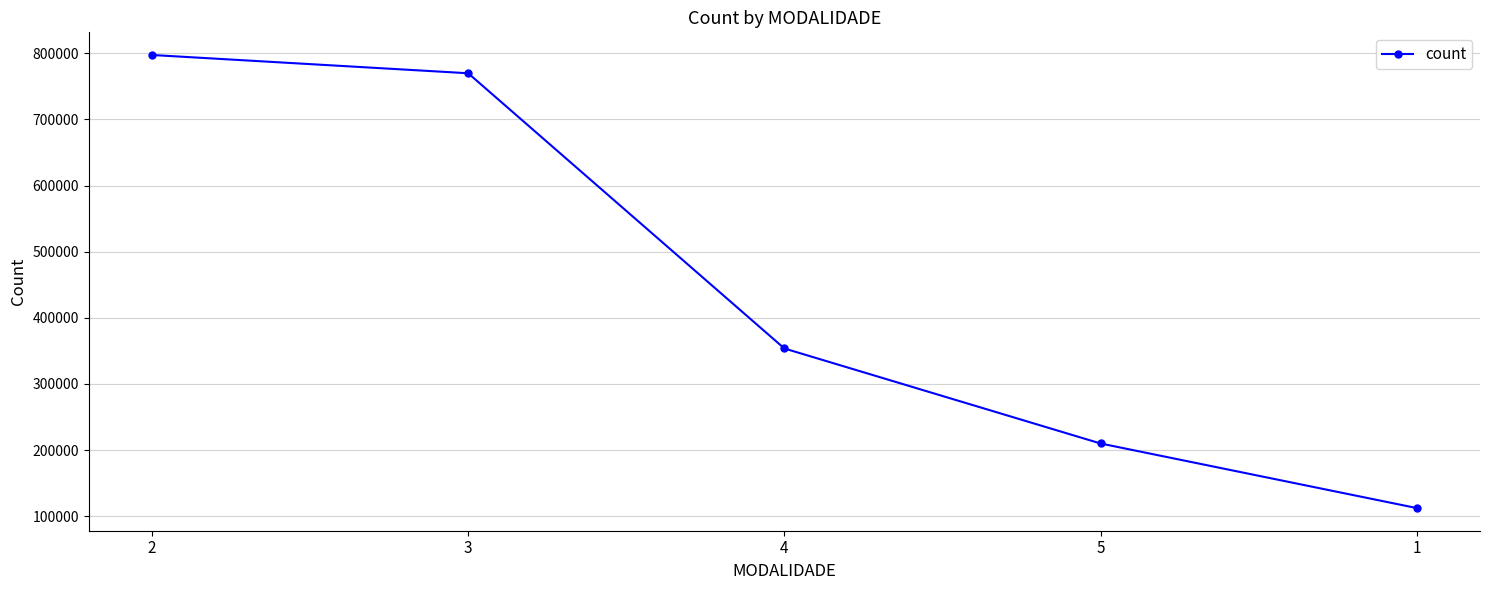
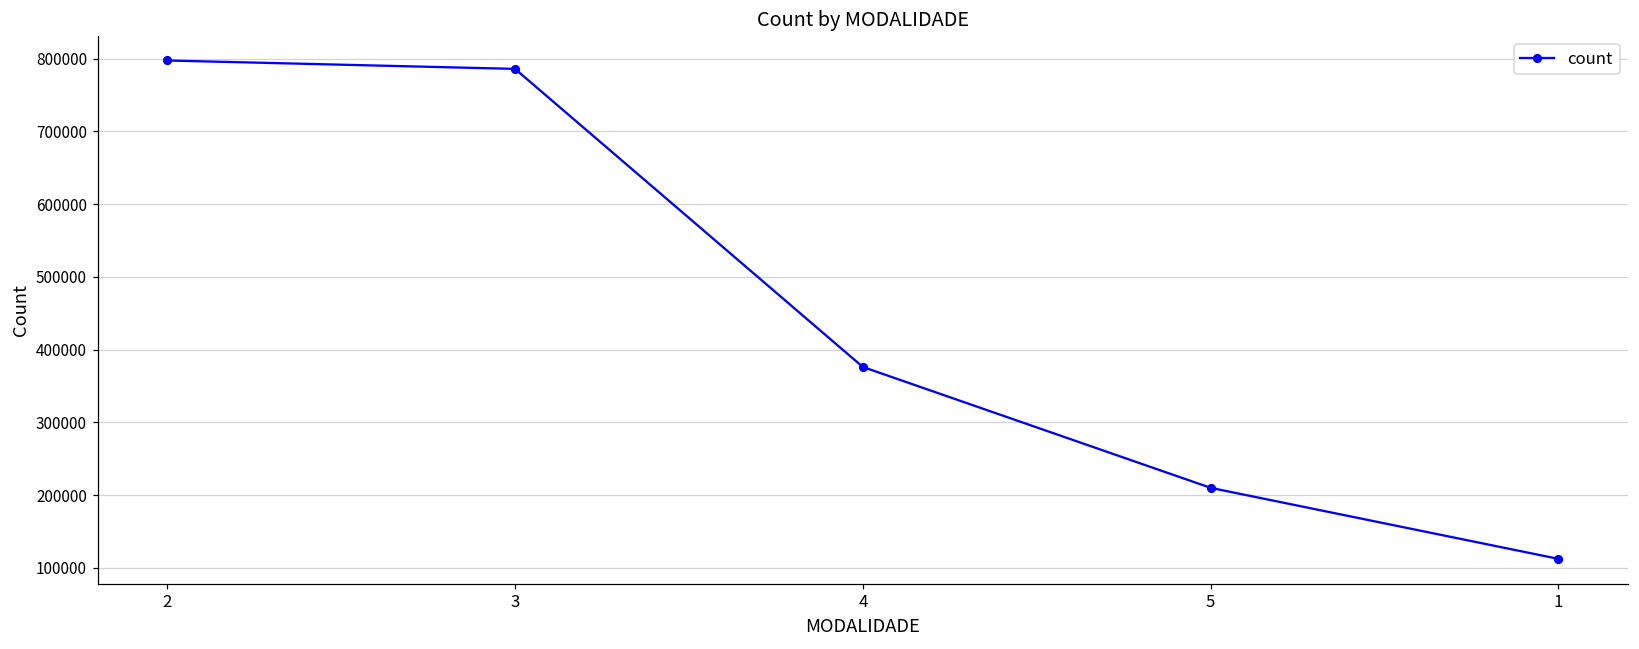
  {
    "2": 800000,
-   "3": 770000,
-   "4": 350000,
+   "3": 790000,
+   "4": 380000,
    "5": 210000,
    "1": 110000
  }
